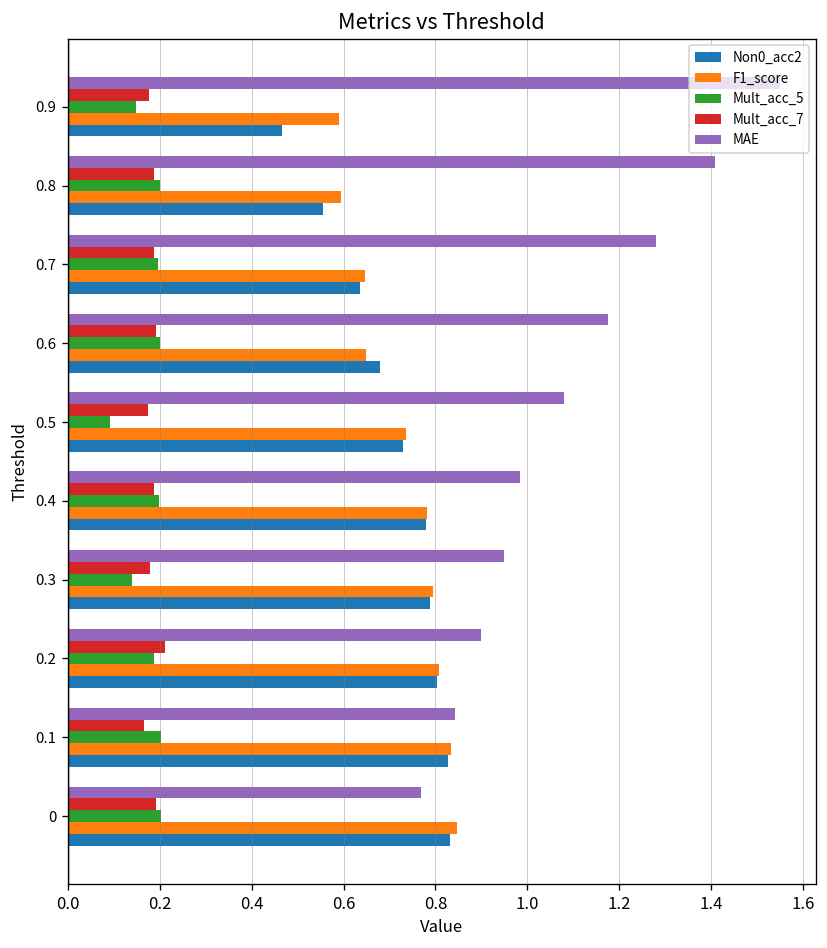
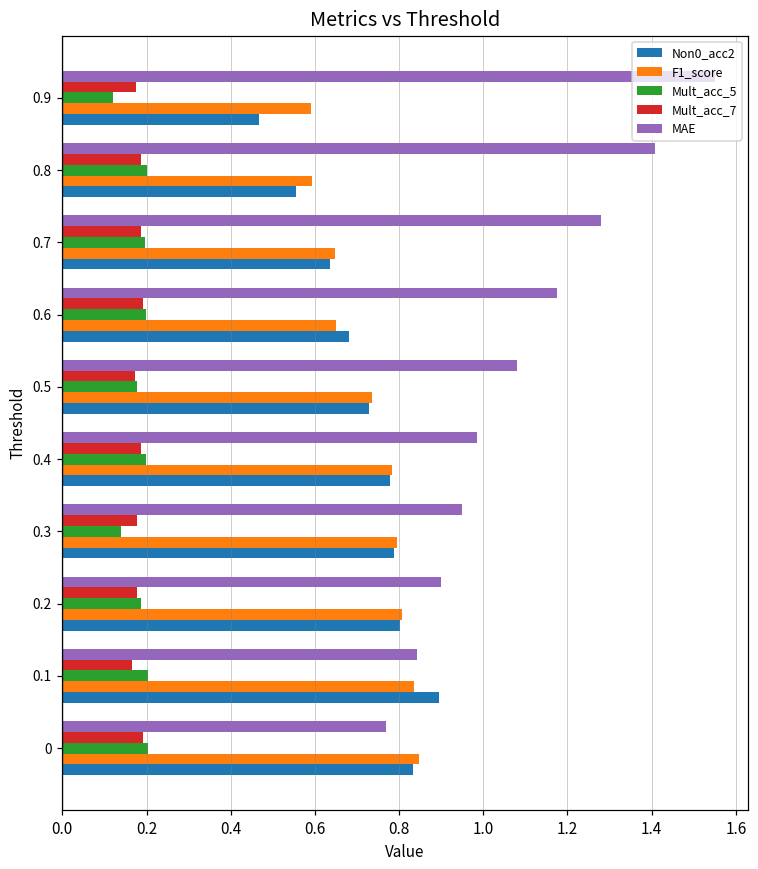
  {
    "Non0_acc2": {
      "0.9": 0.47,
      "0.8": 0.56,
      "0.7": 0.64,
      "0.6": 0.68,
      "0.5": 0.73,
      "0.4": 0.78,
      "0.3": 0.79,
      "0.2": 0.80,
-     "0.1": 0.83,
+     "0.1": 0.90,
      "0": 0.83
    },
    "F1_score": {
      "0.9": 0.59,
      "0.8": 0.59,
      "0.7": 0.65,
      "0.6": 0.65,
      "0.5": 0.74,
      "0.4": 0.78,
      "0.3": 0.79,
      "0.2": 0.81,
      "0.1": 0.83,
      "0": 0.85
    },
    "Mult_acc_5": {
-     "0.9": 0.15,
+     "0.9": 0.12,
      "0.8": 0.20,
      "0.7": 0.20,
      "0.6": 0.20,
-     "0.5": 0.09,
+     "0.5": 0.18,
      "0.4": 0.20,
      "0.3": 0.14,
      "0.2": 0.19,
      "0.1": 0.20,
      "0": 0.20
    },
    "Mult_acc_7": {
      "0.9": 0.18,
      "0.8": 0.19,
      "0.7": 0.19,
      "0.6": 0.19,
      "0.5": 0.17,
      "0.4": 0.19,
      "0.3": 0.18,
-     "0.2": 0.21,
+     "0.2": 0.18,
      "0.1": 0.16,
      "0": 0.19
    },
    "MAE": {
      "0.8": 1.41,
      "0.7": 1.28,
      "0.6": 1.18,
      "0.5": 1.08,
      "0.4": 0.98,
      "0.3": 0.95,
      "0.2": 0.90,
      "0.1": 0.84,
      "0": 0.77
    }
  }
